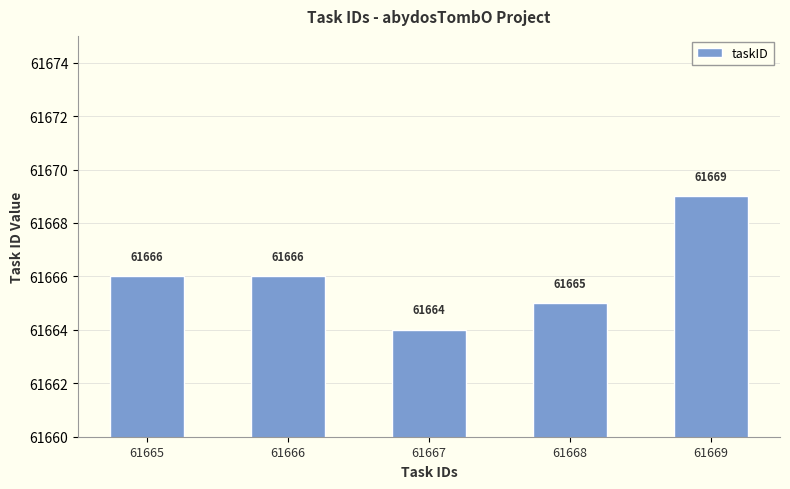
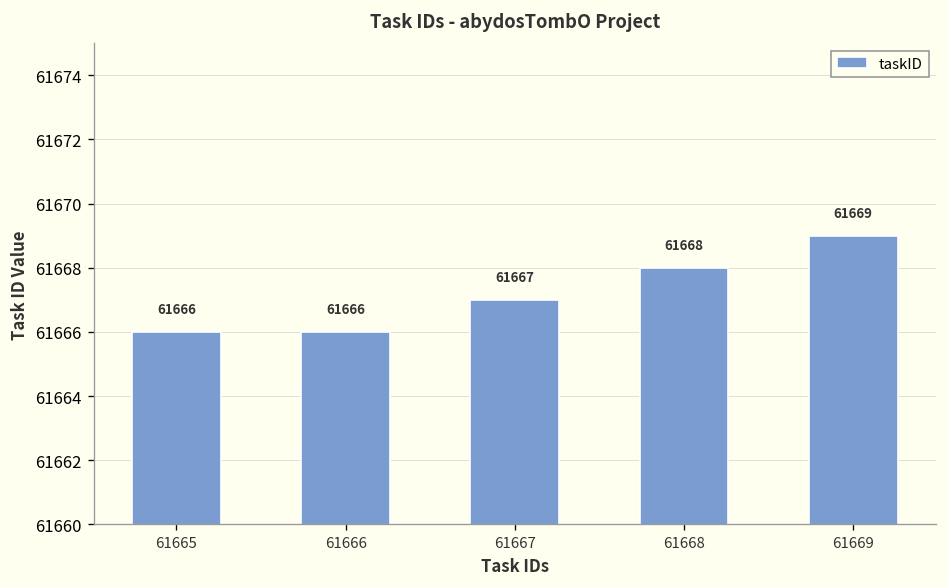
  {
    "61665": 61666,
    "61666": 61666,
-   "61667": 61664,
-   "61668": 61665,
+   "61667": 61667,
+   "61668": 61668,
    "61669": 61669
  }
